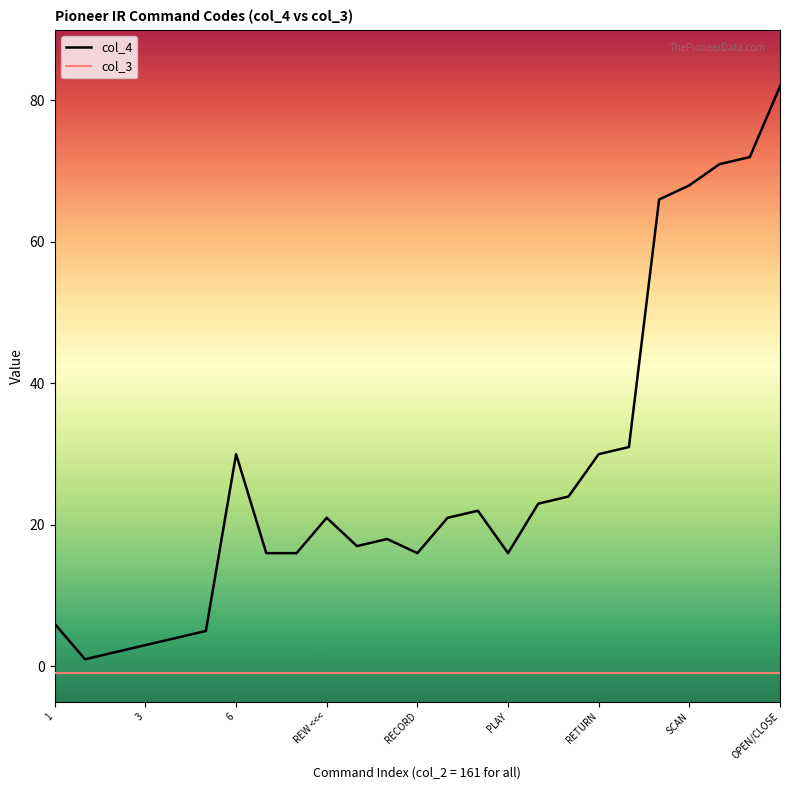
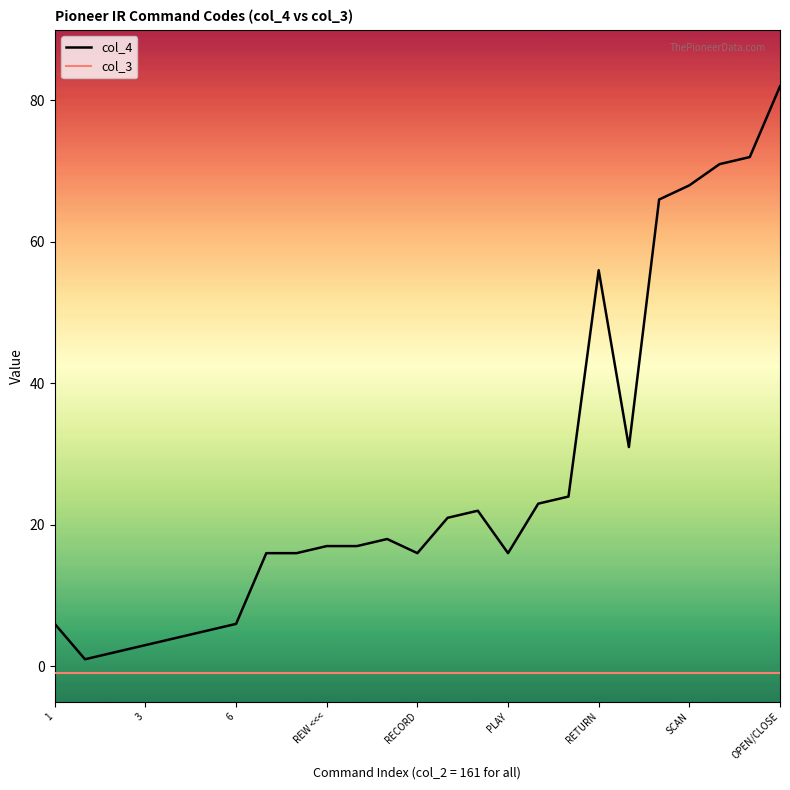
  {
    "col_4": {
      "1": 6,
      "3": 3,
-     "6": 30,
-     "REW <<<": 21,
+     "6": 6,
+     "REW <<<": 17,
      "RECORD": 16,
      "PLAY": 16,
-     "RETURN": 30,
+     "RETURN": 56,
      "SCAN": 68,
      "OPEN/CLOSE": 82
    },
    "col_3": {
      "1": -1,
      "3": -1,
      "6": -1,
      "REW <<<": -1,
      "RECORD": -1,
      "PLAY": -1,
      "RETURN": -1,
      "SCAN": -1,
      "OPEN/CLOSE": -1
    }
  }
